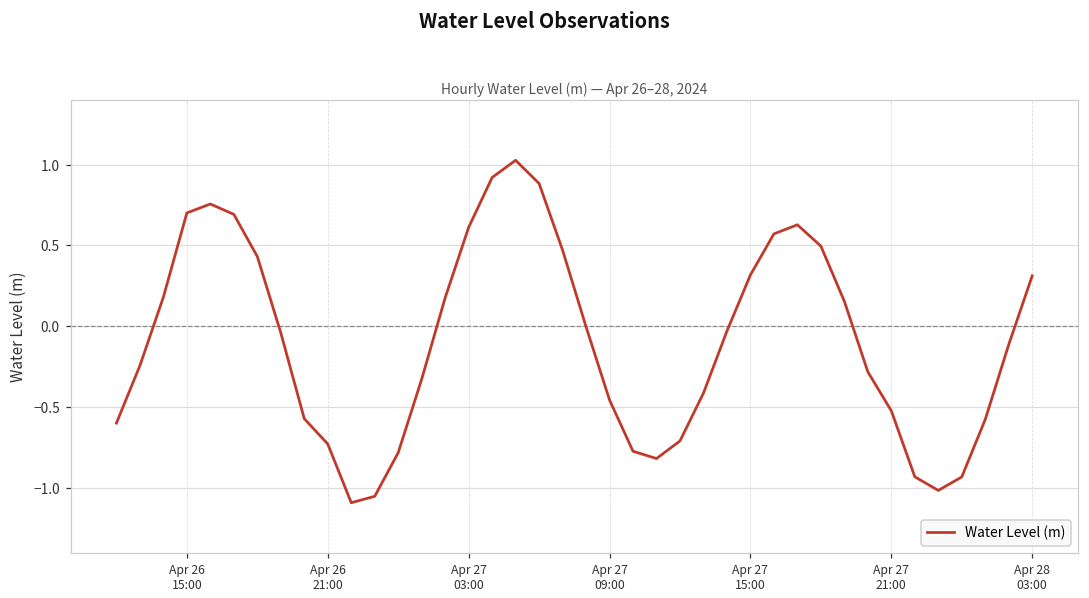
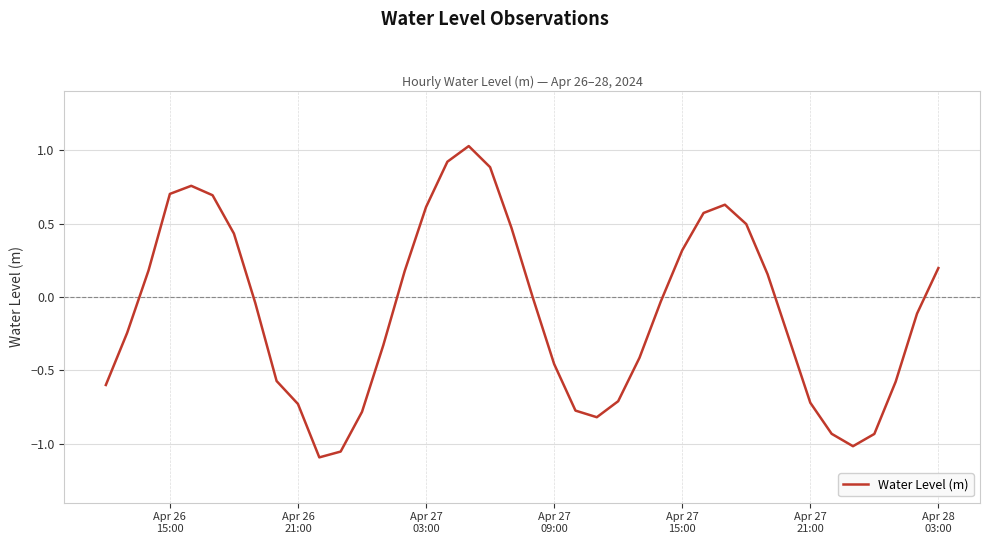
  {
    "Apr 26 15:00": 0.70,
    "Apr 26 21:00": -0.73,
    "Apr 27 03:00": 0.61,
    "Apr 27 09:00": -0.46,
    "Apr 27 15:00": 0.32,
-   "Apr 27 21:00": -0.52,
-   "Apr 28 03:00": 0.31
+   "Apr 27 21:00": -0.72,
+   "Apr 28 03:00": 0.20
  }
